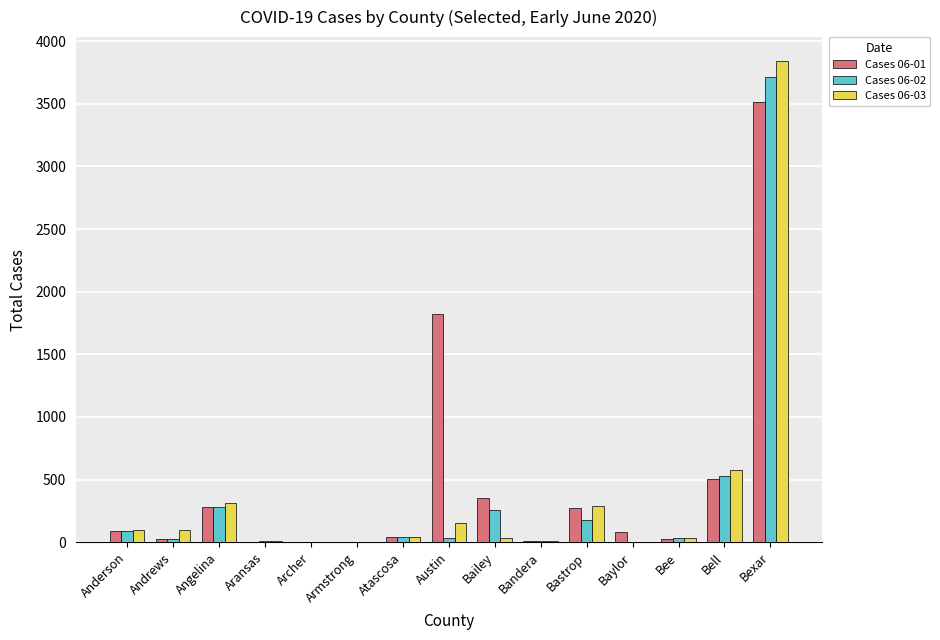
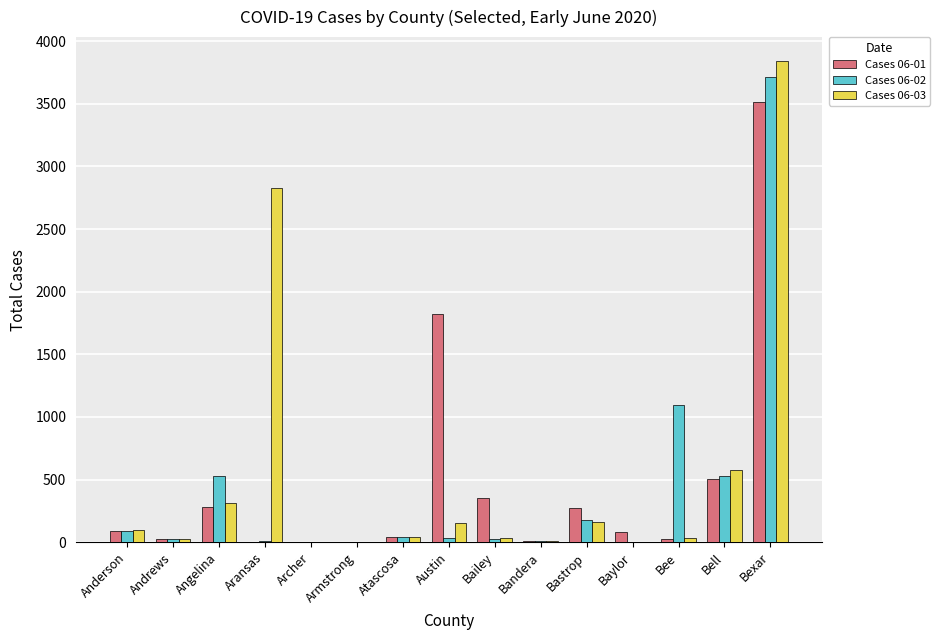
  {
    "Cases 06-01": {
      "Anderson": 90,
      "Andrews": 30,
      "Angelina": 280,
      "Archer": 0,
      "Atascosa": 50,
      "Austin": 1820,
      "Bailey": 350,
      "Bastrop": 270,
      "Baylor": 80,
      "Bee": 30,
      "Bell": 510,
      "Bexar": 3510
    },
    "Cases 06-02": {
      "Anderson": 90,
      "Andrews": 30,
-     "Angelina": 280,
+     "Angelina": 530,
      "Archer": 0,
      "Atascosa": 40,
      "Austin": 30,
-     "Bailey": 260,
+     "Bailey": 30,
      "Bastrop": 170,
-     "Bee": 30,
+     "Bee": 1090,
      "Bell": 530,
      "Bexar": 3710
    },
    "Cases 06-03": {
      "Anderson": 100,
-     "Andrews": 100,
+     "Andrews": 30,
      "Angelina": 310,
-     "Aransas": 10,
+     "Aransas": 2830,
      "Archer": 0,
      "Atascosa": 40,
      "Austin": 160,
      "Bailey": 30,
-     "Bastrop": 290,
+     "Bastrop": 170,
      "Bee": 30,
      "Bell": 570,
      "Bexar": 3840
    }
  }
